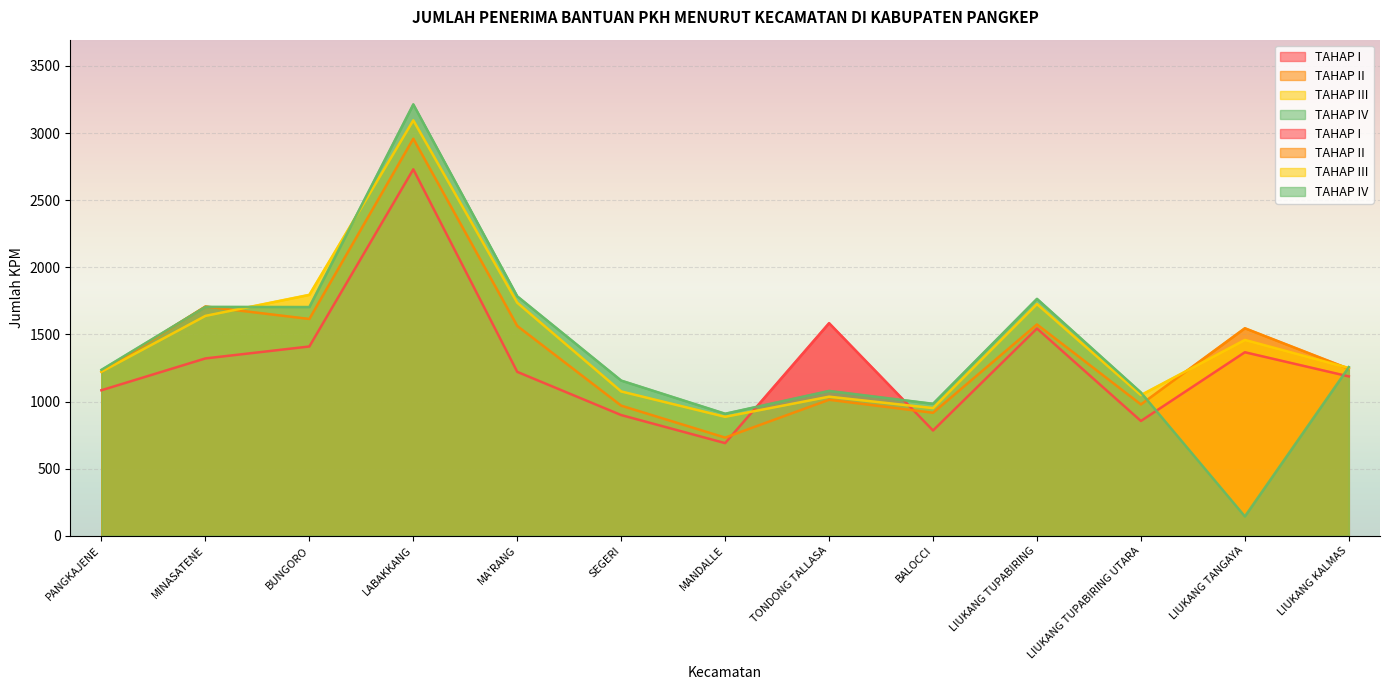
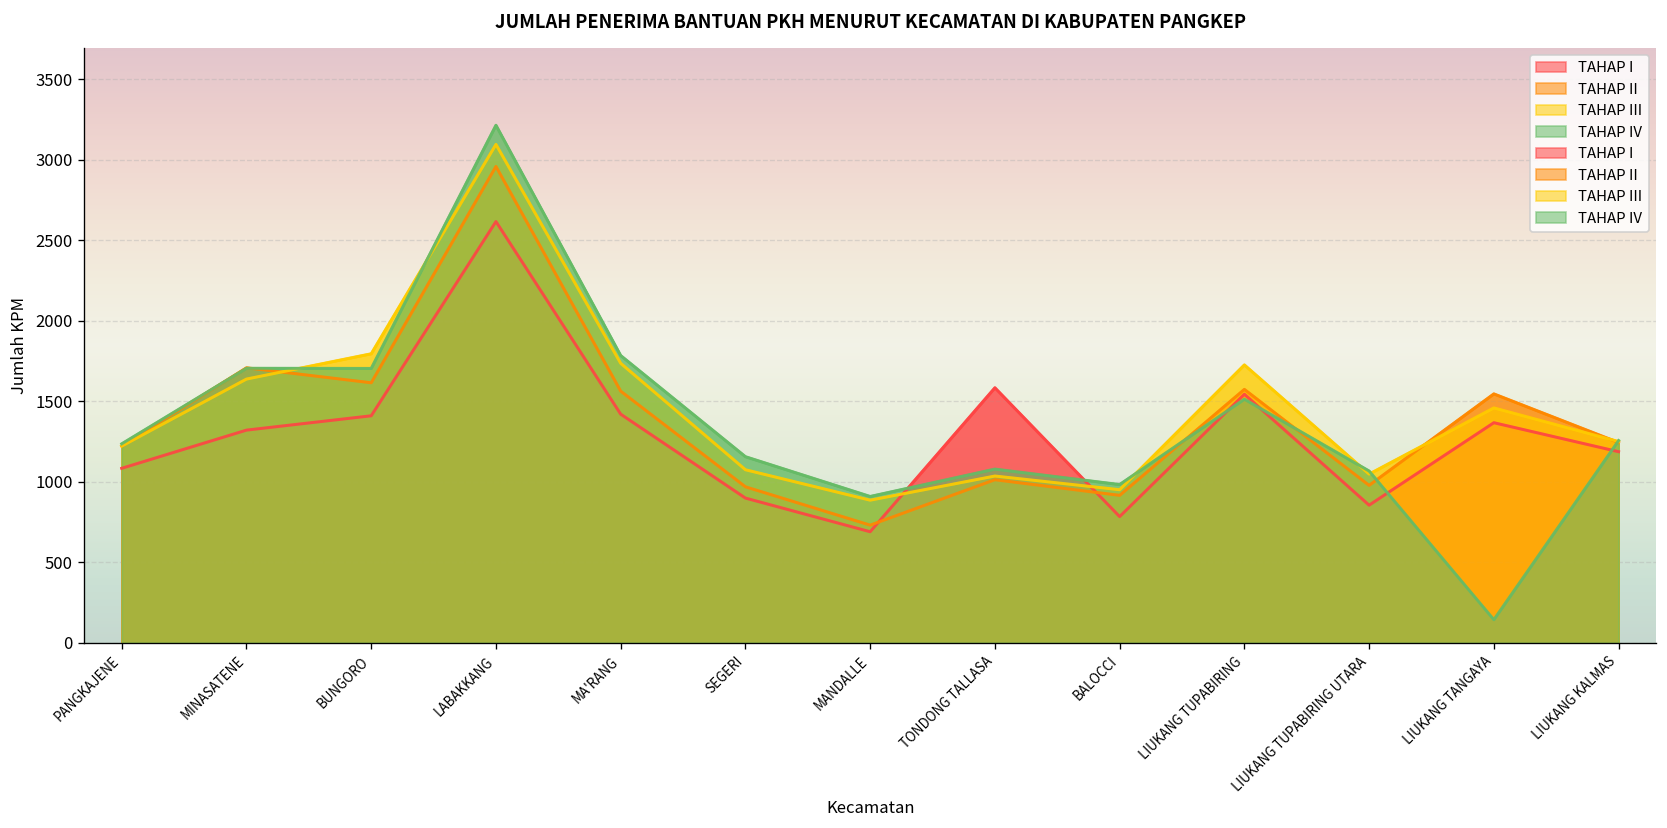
  {
    "TAHAP I": {
      "PANGKAJENE": 1080,
      "MINASATENE": 1320,
      "BUNGORO": 1410,
-     "LABAKKANG": 2730,
-     "MA'RANG": 1220,
+     "LABAKKANG": 2620,
+     "MA'RANG": 1420,
      "SEGERI": 900,
      "MANDALLE": 690,
      "TONDONG TALLASA": 1580,
      "BALOCCI": 780,
      "LIUKANG TUPABIRING": 1540,
      "LIUKANG TUPABIRING UTARA": 860,
      "LIUKANG TANGAYA": 1370,
      "LIUKANG KALMAS": 1190
    },
    "TAHAP IV": {
      "BUNGORO": 1700,
      "LABAKKANG": 3210,
      "MA'RANG": 1780,
      "SEGERI": 1160,
      "MANDALLE": 910,
      "TONDONG TALLASA": 1080,
      "BALOCCI": 980,
-     "LIUKANG TUPABIRING": 1770,
+     "LIUKANG TUPABIRING": 1510,
      "LIUKANG TUPABIRING UTARA": 1070,
      "LIUKANG TANGAYA": 140
    }
  }
